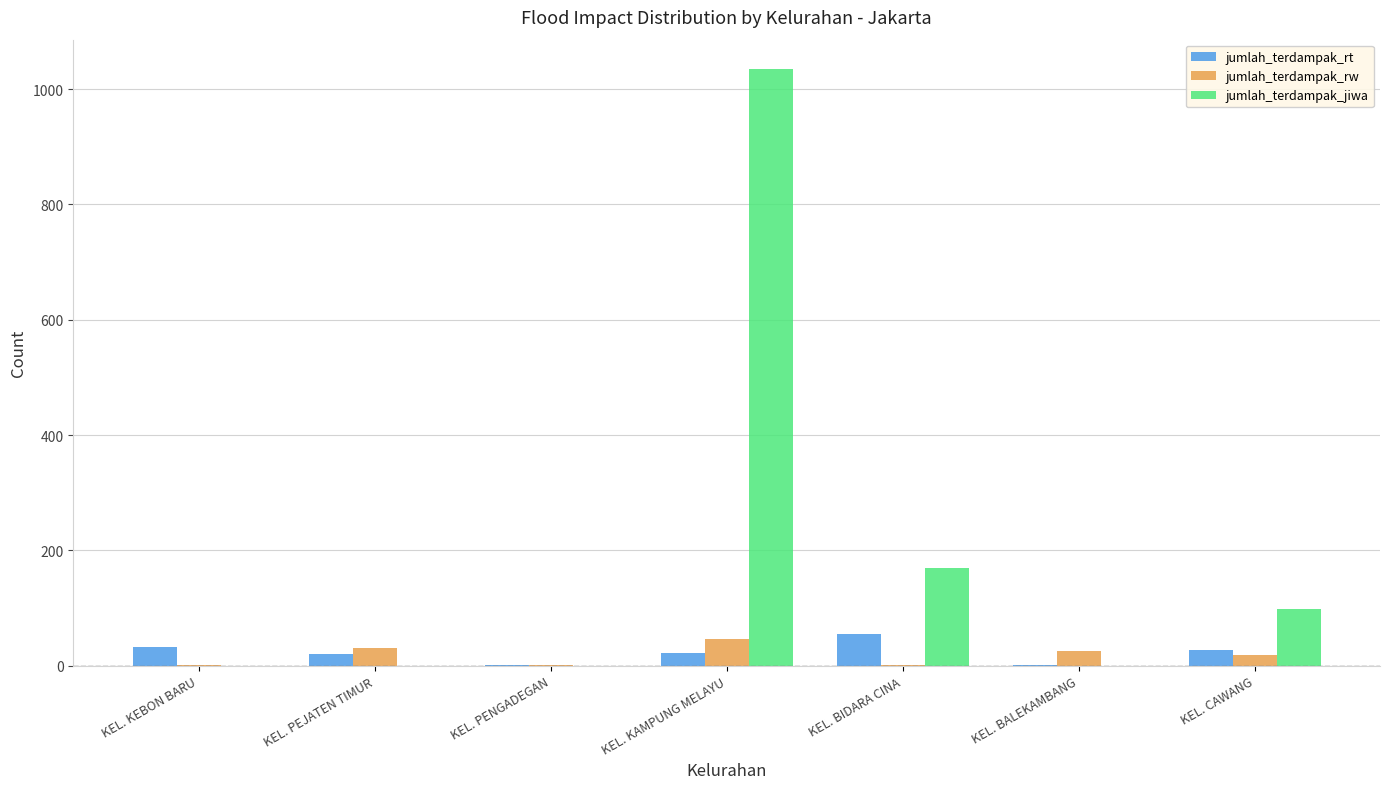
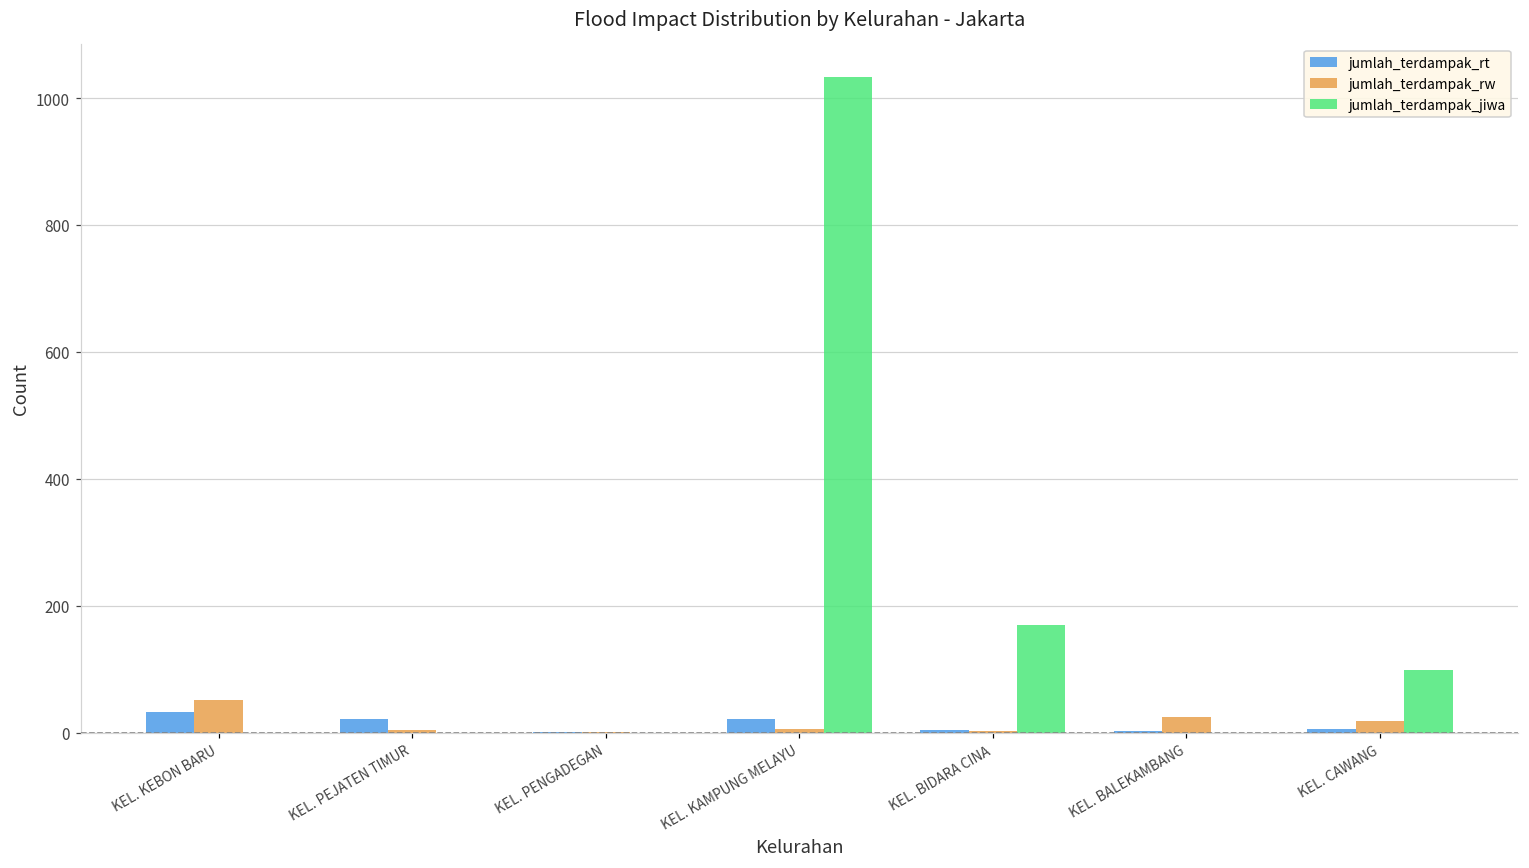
  {
    "jumlah_terdampak_rt": {
      "KEL. KEBON BARU": 30,
      "KEL. PEJATEN TIMUR": 20,
      "KEL. KAMPUNG MELAYU": 20,
-     "KEL. BIDARA CINA": 60,
-     "KEL. CAWANG": 30
+     "KEL. BIDARA CINA": 0,
+     "KEL. CAWANG": 10
    },
    "jumlah_terdampak_rw": {
-     "KEL. KEBON BARU": 0,
-     "KEL. PEJATEN TIMUR": 30,
-     "KEL. KAMPUNG MELAYU": 50,
+     "KEL. KEBON BARU": 50,
+     "KEL. PEJATEN TIMUR": 0,
+     "KEL. KAMPUNG MELAYU": 10,
      "KEL. BALEKAMBANG": 30,
      "KEL. CAWANG": 20
    },
    "jumlah_terdampak_jiwa": {
      "KEL. KEBON BARU": 0,
      "KEL. PEJATEN TIMUR": 0,
      "KEL. PENGADEGAN": 0,
      "KEL. KAMPUNG MELAYU": 1030,
      "KEL. BIDARA CINA": 170,
      "KEL. BALEKAMBANG": 0,
      "KEL. CAWANG": 100
    }
  }
